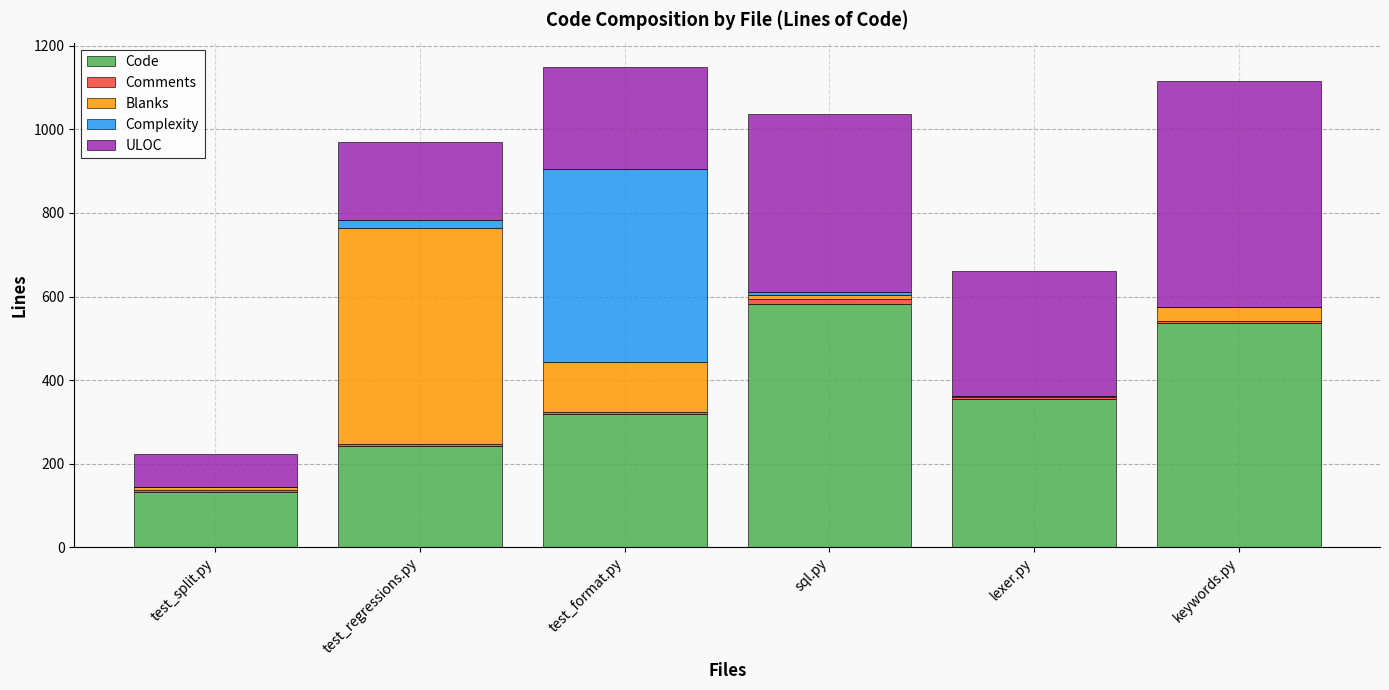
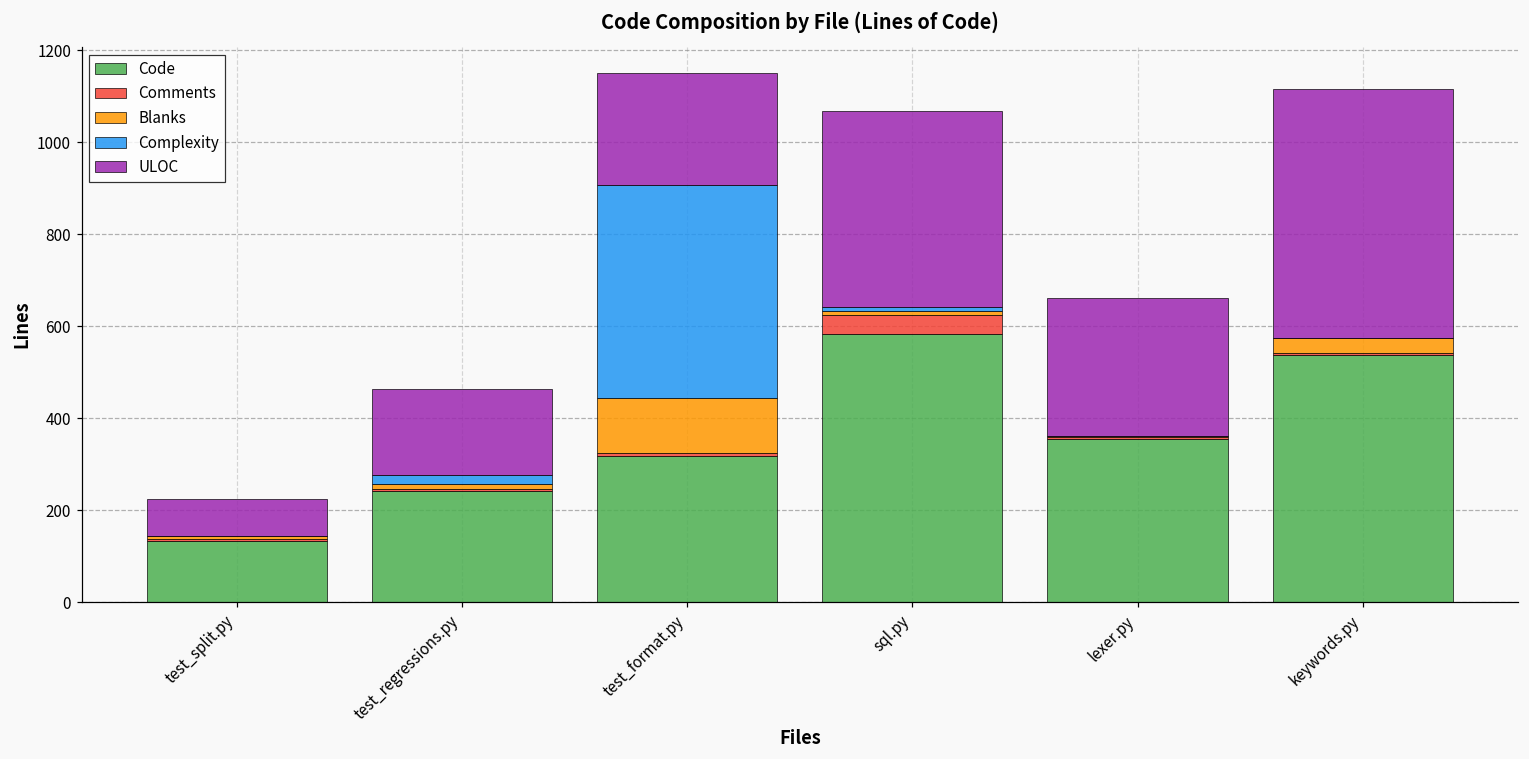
  {
    "Code": {
      "test_split.py": 130,
      "test_regressions.py": 240,
      "test_format.py": 320,
      "sql.py": 580,
      "lexer.py": 360,
      "keywords.py": 540
    },
    "Comments": {
      "test_format.py": 10,
-     "sql.py": 10
+     "sql.py": 40
    },
    "Blanks": {
      "test_split.py": 10,
-     "test_regressions.py": 520,
+     "test_regressions.py": 10,
      "test_format.py": 120,
      "sql.py": 10,
      "keywords.py": 30
    },
    "Complexity": {
      "test_split.py": 0,
      "test_regressions.py": 20,
      "test_format.py": 460,
      "sql.py": 10,
      "lexer.py": 0,
      "keywords.py": 0
    },
    "ULOC": {
      "test_split.py": 80,
      "test_regressions.py": 190,
      "test_format.py": 240,
      "sql.py": 430,
      "lexer.py": 300,
      "keywords.py": 540
    }
  }
